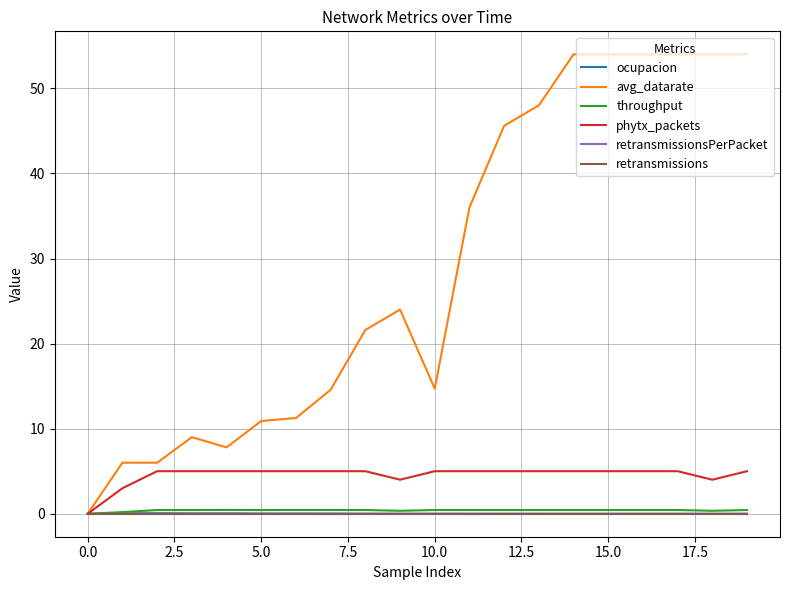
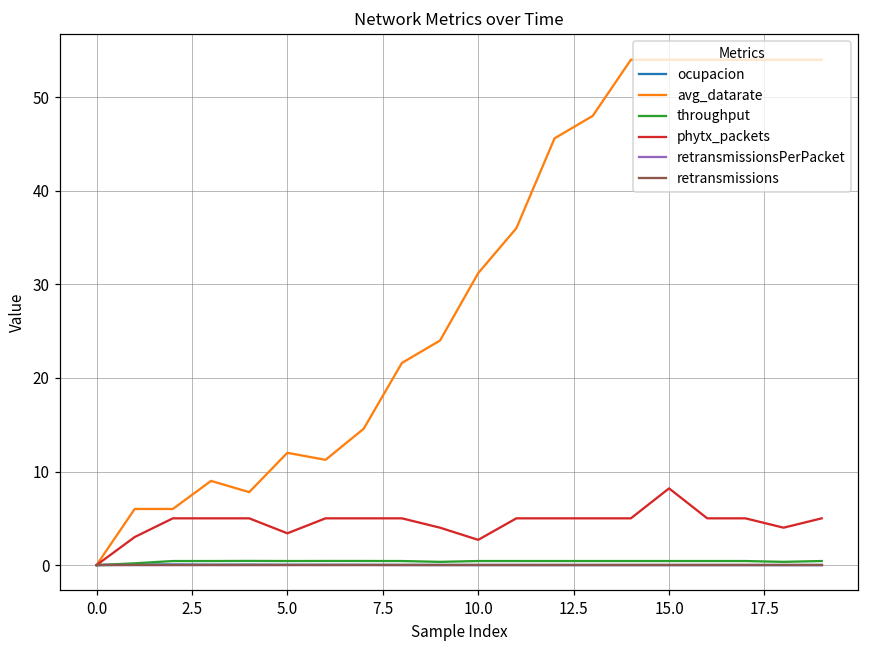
  {
    "avg_datarate": {
-     "5.0": 11,
-     "10.0": 15
+     "5.0": 12,
+     "10.0": 31
    },
    "throughput": {
      "5.0": 0,
      "10.0": 0,
      "15.0": 0
    },
    "phytx_packets": {
-     "5.0": 5,
-     "10.0": 5,
-     "15.0": 5
+     "5.0": 3,
+     "10.0": 3,
+     "15.0": 8
    }
  }
